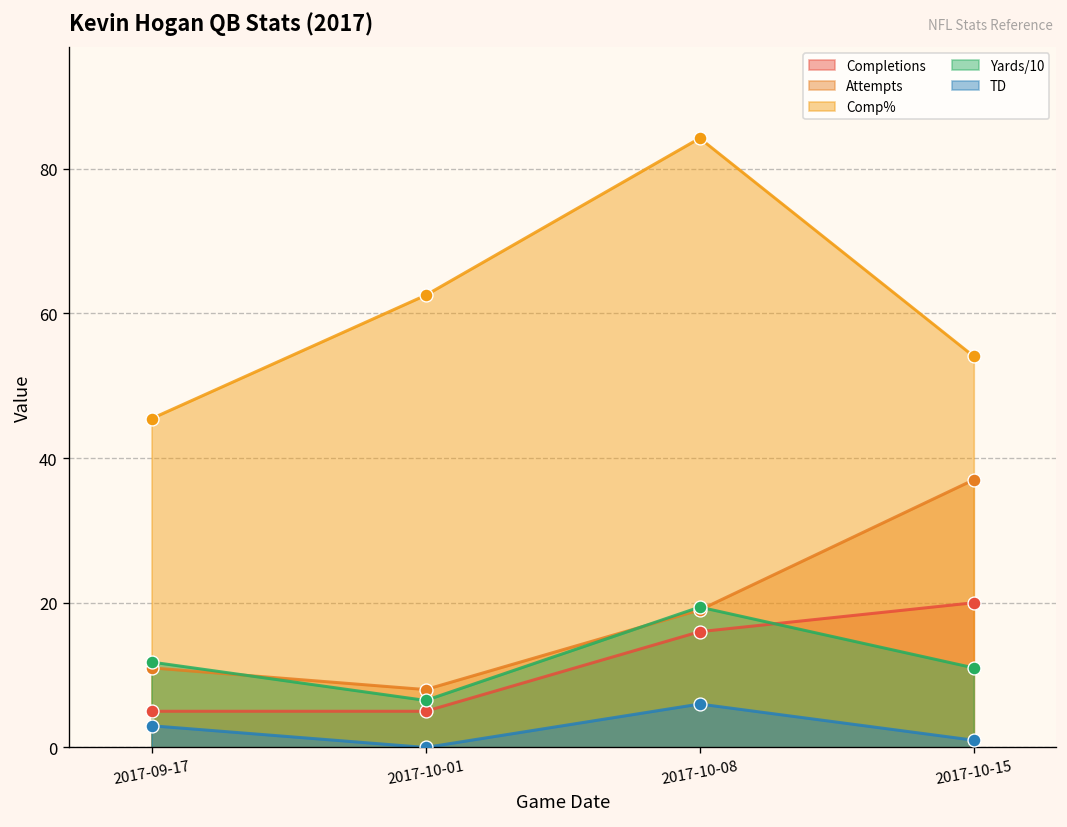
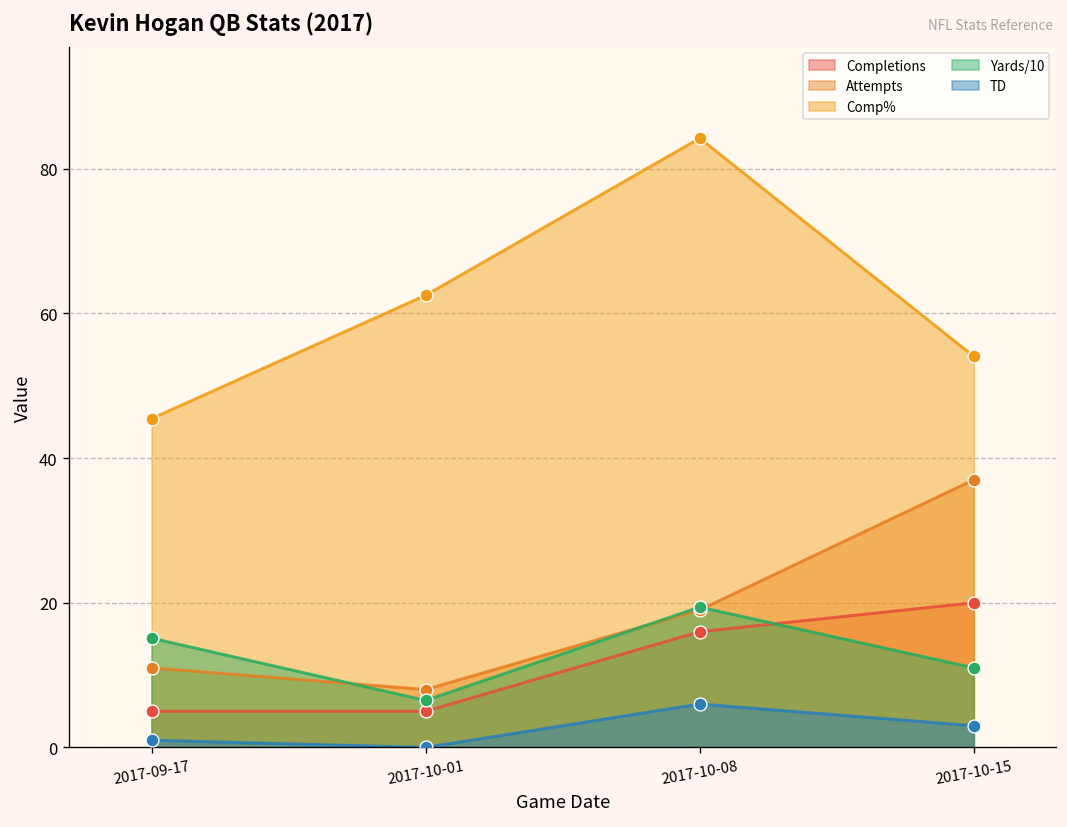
  {
    "Yards/10": {
-     "2017-09-17": 12,
+     "2017-09-17": 15,
      "2017-10-01": 7,
      "2017-10-15": 11
    },
    "TD": {
-     "2017-09-17": 3,
+     "2017-09-17": 1,
      "2017-10-01": 0,
      "2017-10-08": 6,
-     "2017-10-15": 1
+     "2017-10-15": 3
    }
  }
